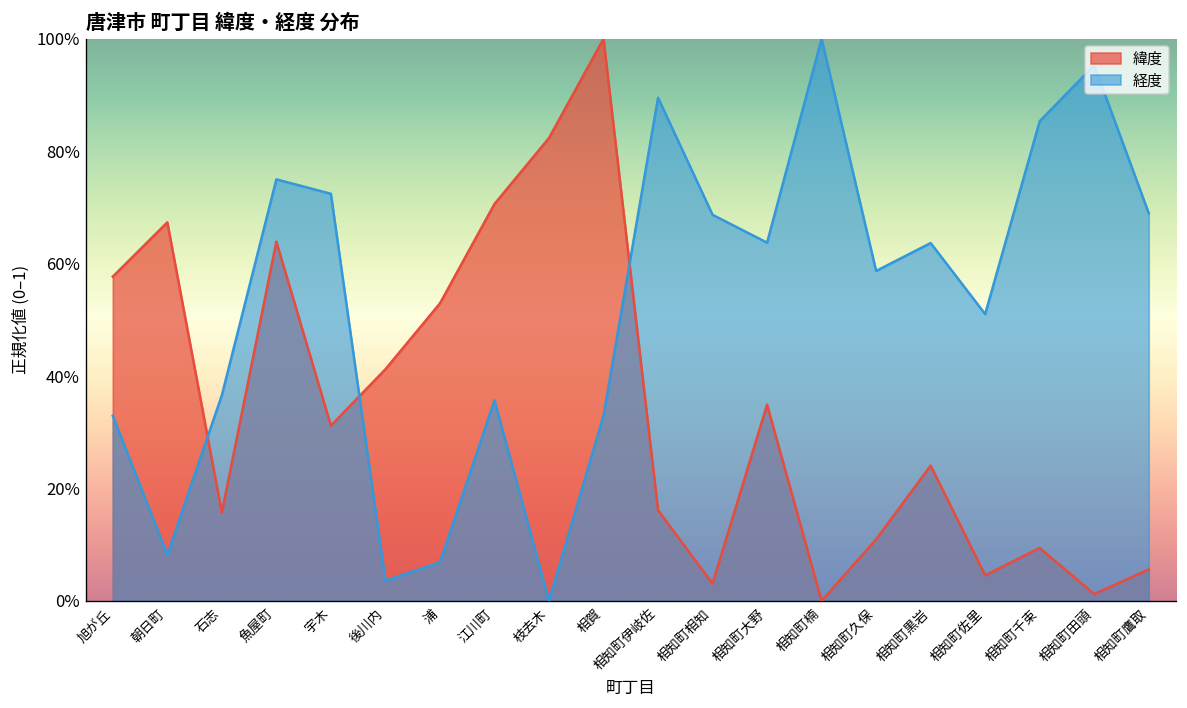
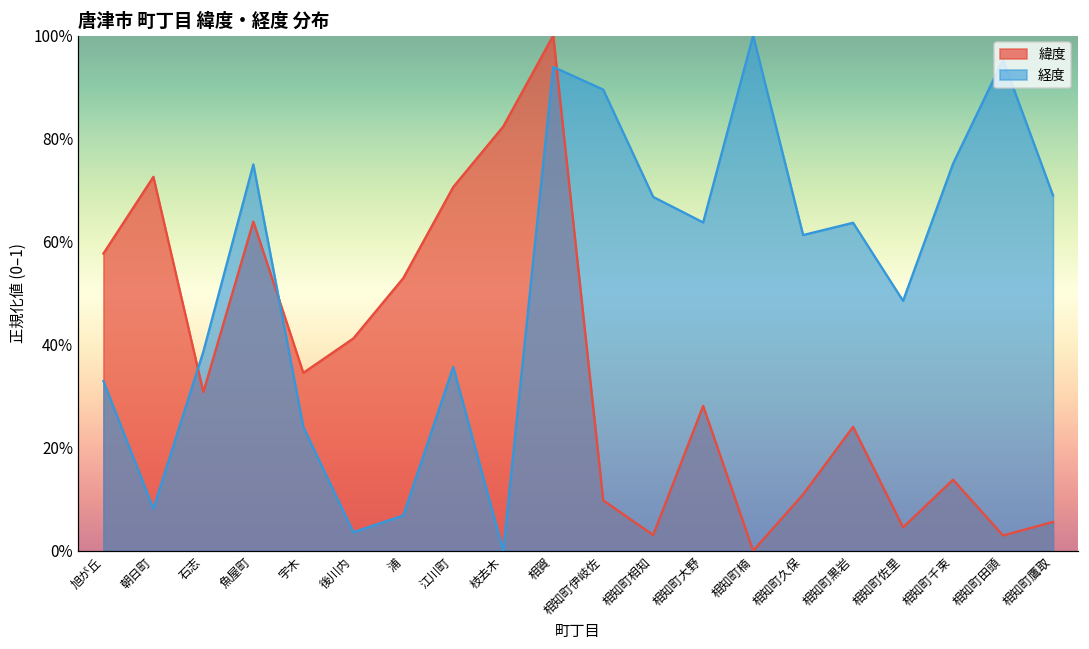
  {
    "緯度": {
      "旭が丘": "58%",
-     "朝日町": "67%",
-     "石志": "16%",
+     "朝日町": "73%",
+     "石志": "31%",
      "魚屋町": "64%",
-     "宇木": "31%",
+     "宇木": "35%",
      "後川内": "41%",
      "浦": "53%",
      "江川町": "71%",
      "枝去木": "82%",
      "相賀": "100%",
-     "相知町伊岐佐": "16%",
+     "相知町伊岐佐": "10%",
      "相知町相知": "3%",
-     "相知町大野": "35%",
+     "相知町大野": "28%",
      "相知町楠": "0%",
      "相知町久保": "11%",
      "相知町黒岩": "24%",
      "相知町佐里": "5%",
-     "相知町千束": "9%",
-     "相知町田頭": "1%",
+     "相知町千束": "14%",
+     "相知町田頭": "3%",
      "相知町鷹取": "6%"
    },
    "経度": {
      "旭が丘": "33%",
      "朝日町": "8%",
-     "石志": "37%",
+     "石志": "39%",
      "魚屋町": "75%",
-     "宇木": "72%",
+     "宇木": "24%",
      "後川内": "4%",
      "浦": "7%",
      "江川町": "36%",
      "枝去木": "0%",
-     "相賀": "33%",
+     "相賀": "94%",
      "相知町伊岐佐": "90%",
      "相知町相知": "69%",
      "相知町大野": "64%",
      "相知町楠": "100%",
-     "相知町久保": "59%",
+     "相知町久保": "61%",
      "相知町黒岩": "64%",
-     "相知町佐里": "51%",
-     "相知町千束": "85%",
+     "相知町佐里": "49%",
+     "相知町千束": "75%",
      "相知町鷹取": "69%"
    }
  }
